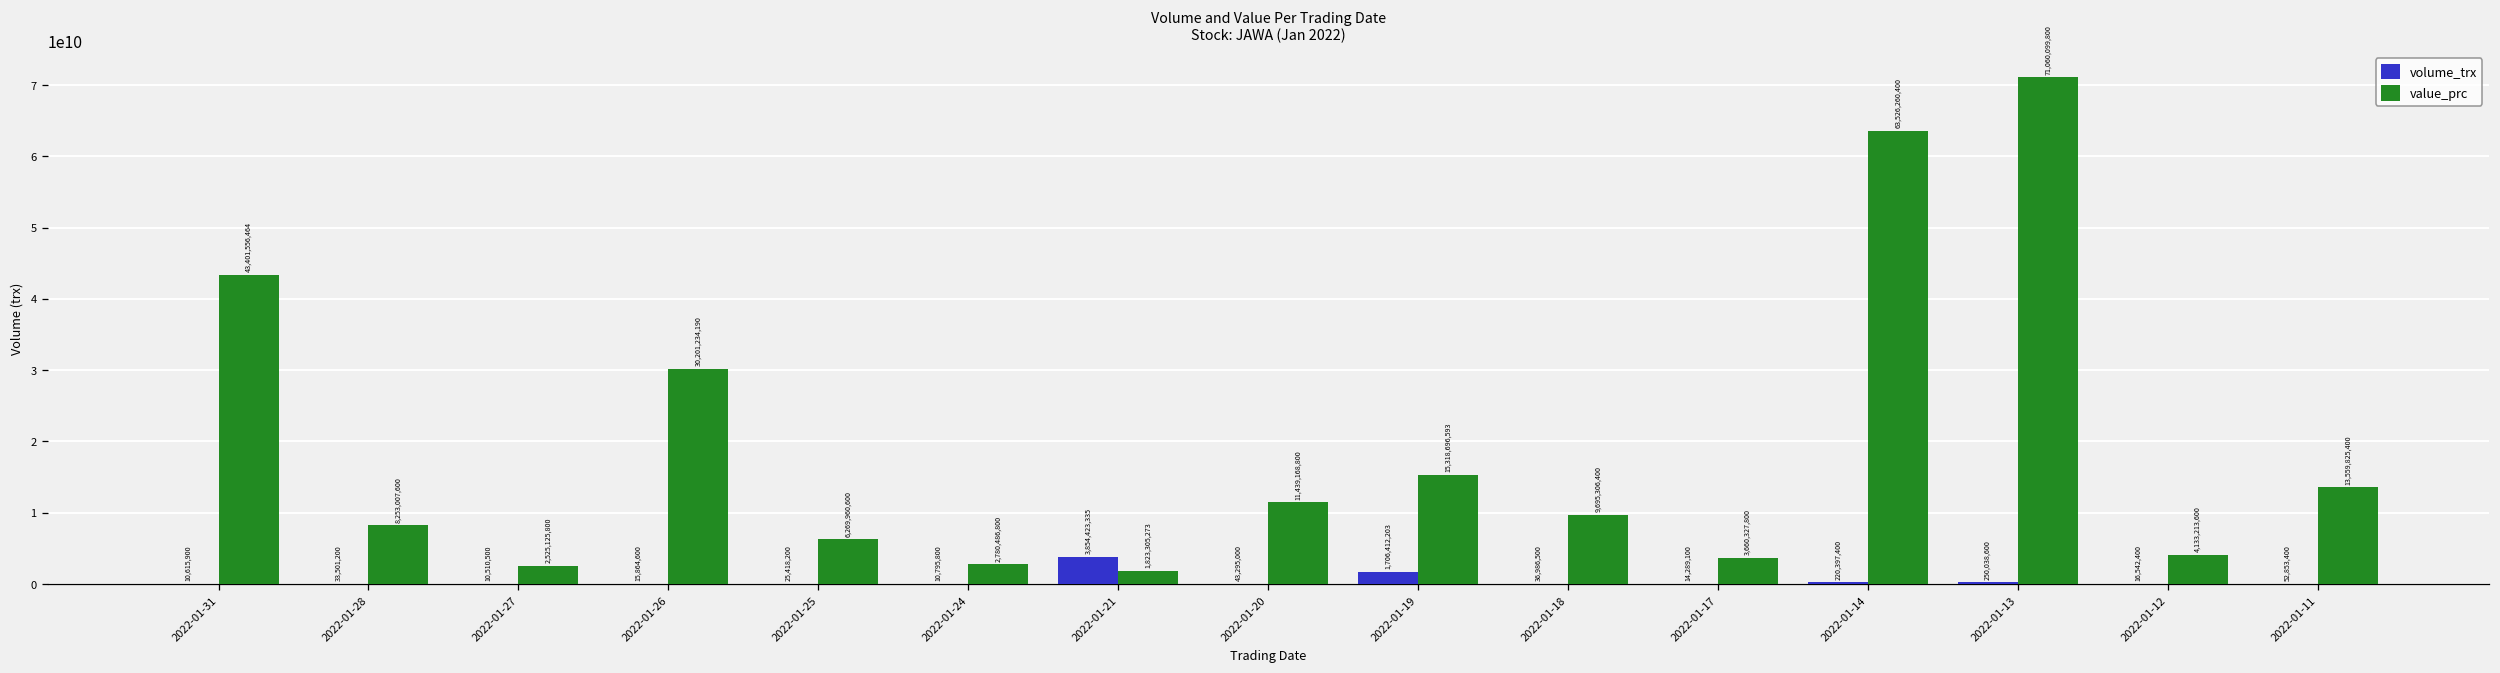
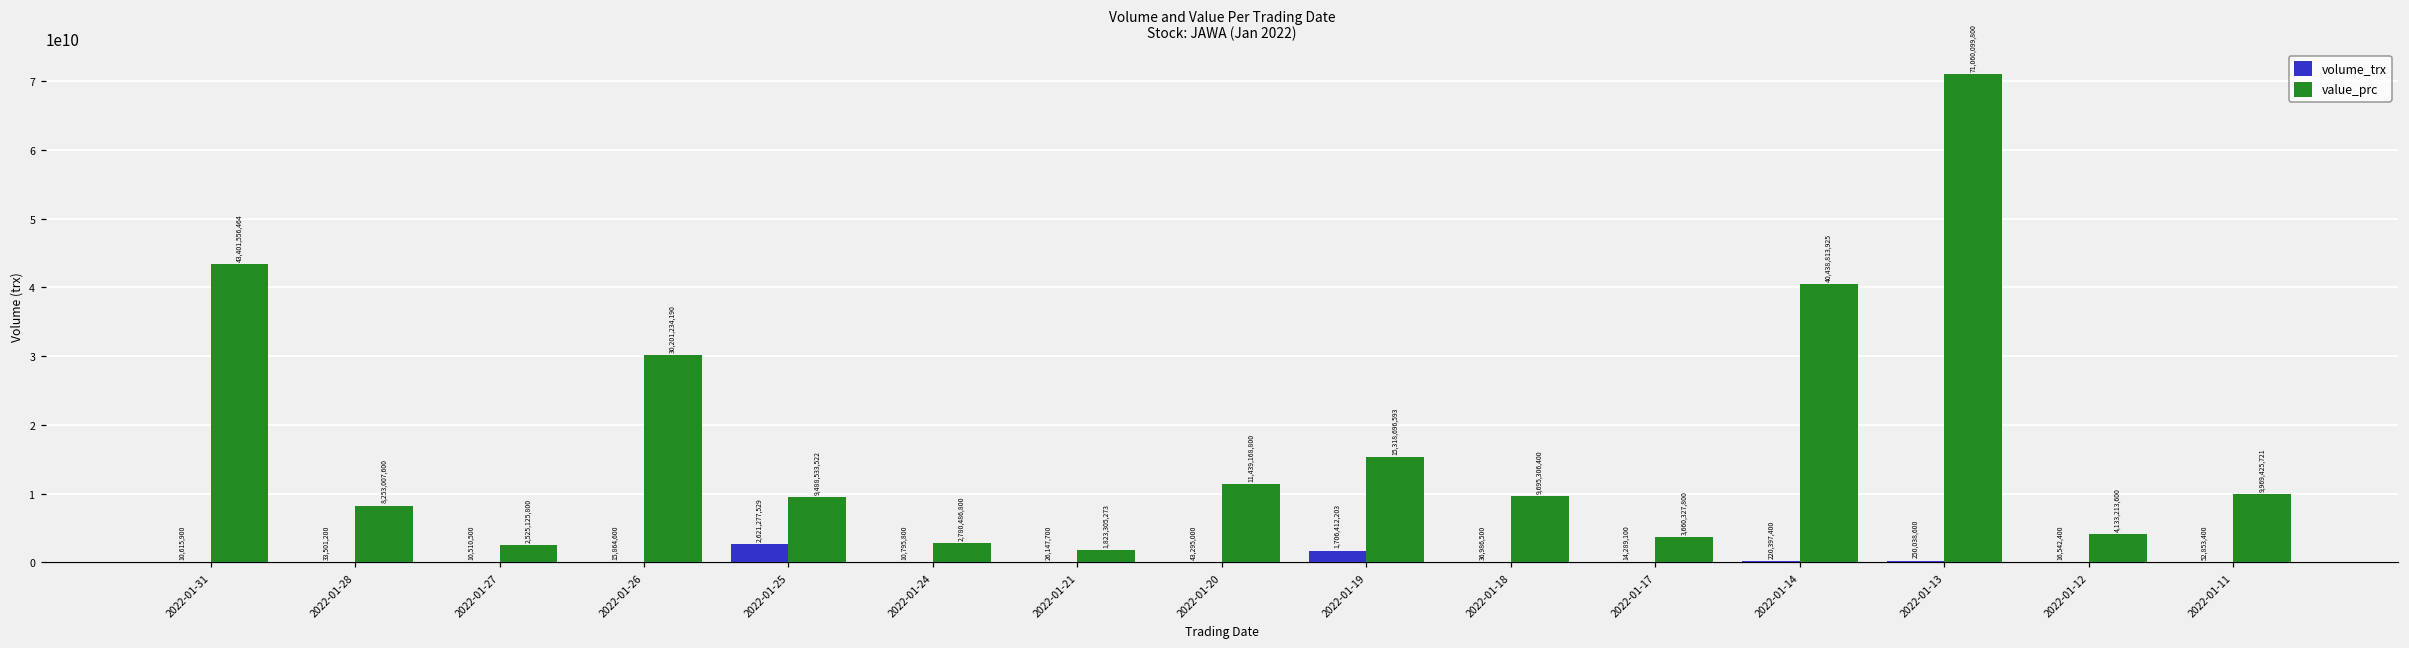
  {
    "volume_trx": {
      "2022-01-31": "10,615,900",
      "2022-01-28": "33,501,200",
      "2022-01-27": "10,510,500",
      "2022-01-26": "15,864,600",
-     "2022-01-25": "25,418,200",
+     "2022-01-25": "2,621,277,529",
      "2022-01-24": "10,795,800",
-     "2022-01-21": "3,854,423,335",
+     "2022-01-21": "26,147,700",
      "2022-01-20": "43,295,000",
      "2022-01-19": "1,706,412,203",
      "2022-01-18": "36,986,500",
      "2022-01-17": "14,289,100",
      "2022-01-14": "220,397,400",
      "2022-01-13": "250,038,600",
      "2022-01-12": "16,542,400",
      "2022-01-11": "52,853,400"
    },
    "value_prc": {
      "2022-01-31": "43,401,556,464",
      "2022-01-28": "8,253,007,600",
      "2022-01-27": "2,525,125,800",
      "2022-01-26": "30,201,234,190",
-     "2022-01-25": "6,269,960,600",
+     "2022-01-25": "9,488,533,522",
      "2022-01-24": "2,780,486,800",
      "2022-01-21": "1,823,305,273",
      "2022-01-20": "11,439,168,800",
      "2022-01-19": "15,318,696,593",
      "2022-01-18": "9,695,306,400",
      "2022-01-17": "3,660,327,800",
-     "2022-01-14": "63,526,260,400",
+     "2022-01-14": "40,438,813,925",
      "2022-01-13": "71,060,099,800",
      "2022-01-12": "4,133,213,600",
-     "2022-01-11": "13,559,825,400"
+     "2022-01-11": "9,969,425,721"
    }
  }
